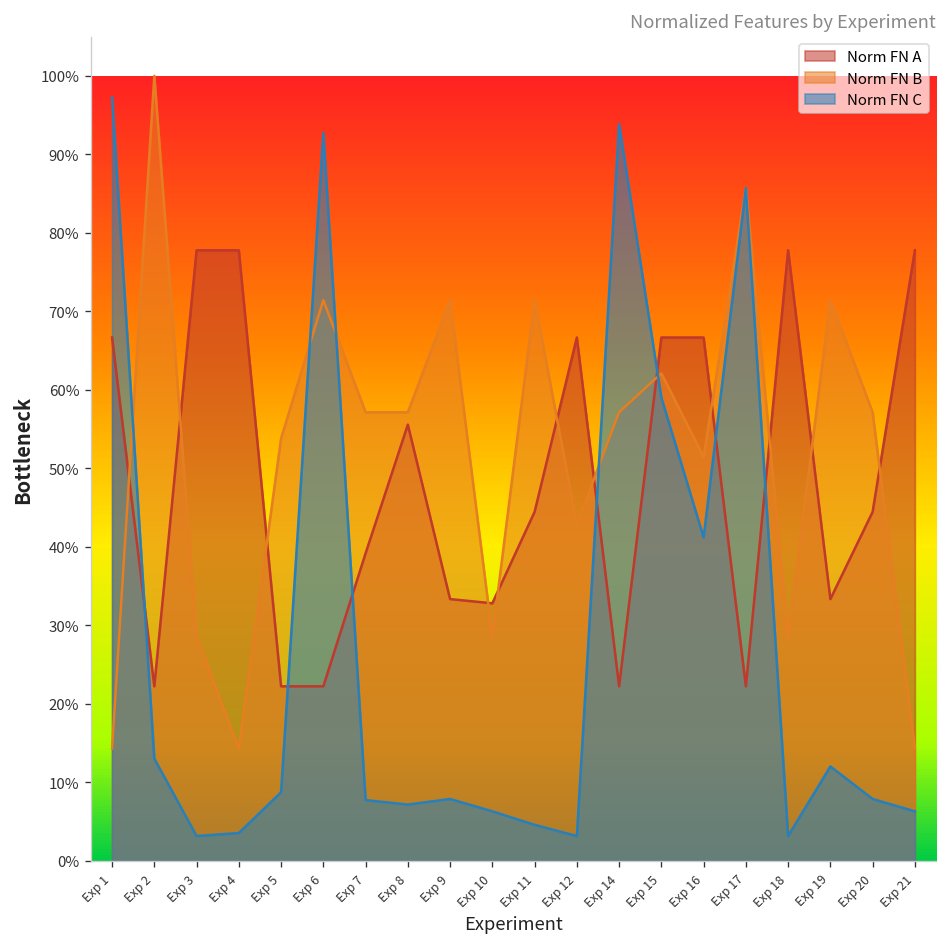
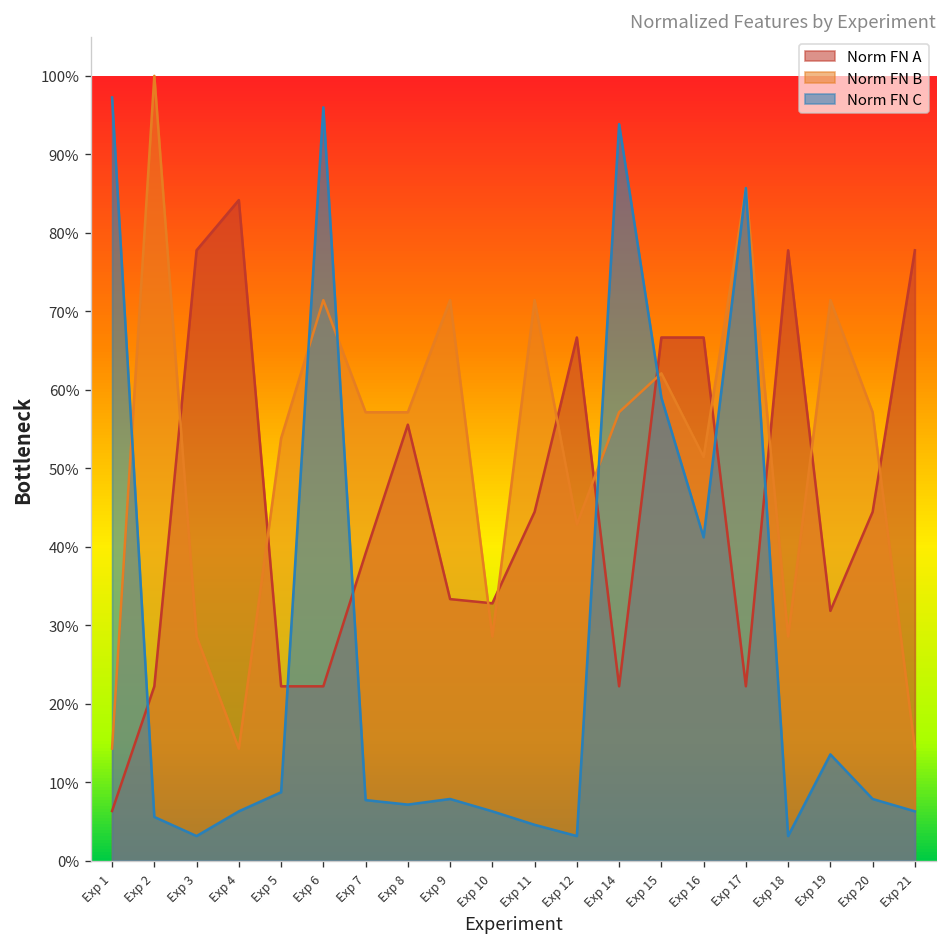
  {
    "Norm FN A": {
-     "Exp 1": "67%",
+     "Exp 1": "6%",
      "Exp 2": "22%",
      "Exp 3": "78%",
-     "Exp 4": "78%",
+     "Exp 4": "84%",
      "Exp 5": "22%",
      "Exp 6": "22%",
      "Exp 7": "39%",
      "Exp 8": "56%",
      "Exp 9": "33%",
      "Exp 10": "33%",
      "Exp 11": "44%",
      "Exp 12": "67%",
      "Exp 14": "22%",
      "Exp 15": "67%",
      "Exp 16": "67%",
      "Exp 17": "22%",
      "Exp 18": "78%",
-     "Exp 19": "33%",
+     "Exp 19": "32%",
      "Exp 20": "44%",
      "Exp 21": "78%"
    },
    "Norm FN B": {
      "Exp 1": "14%",
      "Exp 2": "100%",
      "Exp 3": "29%",
      "Exp 4": "14%",
      "Exp 5": "54%",
      "Exp 6": "71%",
      "Exp 7": "57%",
      "Exp 8": "57%",
      "Exp 9": "71%",
      "Exp 10": "29%",
      "Exp 11": "71%",
      "Exp 12": "43%",
      "Exp 14": "57%",
      "Exp 15": "62%",
      "Exp 16": "51%",
      "Exp 18": "29%",
      "Exp 19": "71%",
      "Exp 20": "57%",
      "Exp 21": "14%"
    },
    "Norm FN C": {
      "Exp 1": "97%",
-     "Exp 2": "13%",
+     "Exp 2": "6%",
      "Exp 3": "3%",
-     "Exp 4": "4%",
+     "Exp 4": "6%",
      "Exp 5": "9%",
-     "Exp 6": "93%",
+     "Exp 6": "96%",
      "Exp 7": "8%",
      "Exp 8": "7%",
      "Exp 9": "8%",
      "Exp 10": "6%",
      "Exp 11": "5%",
      "Exp 12": "3%",
      "Exp 14": "94%",
      "Exp 15": "59%",
      "Exp 16": "41%",
      "Exp 18": "3%",
-     "Exp 19": "12%",
+     "Exp 19": "14%",
      "Exp 20": "8%",
      "Exp 21": "6%"
    }
  }
